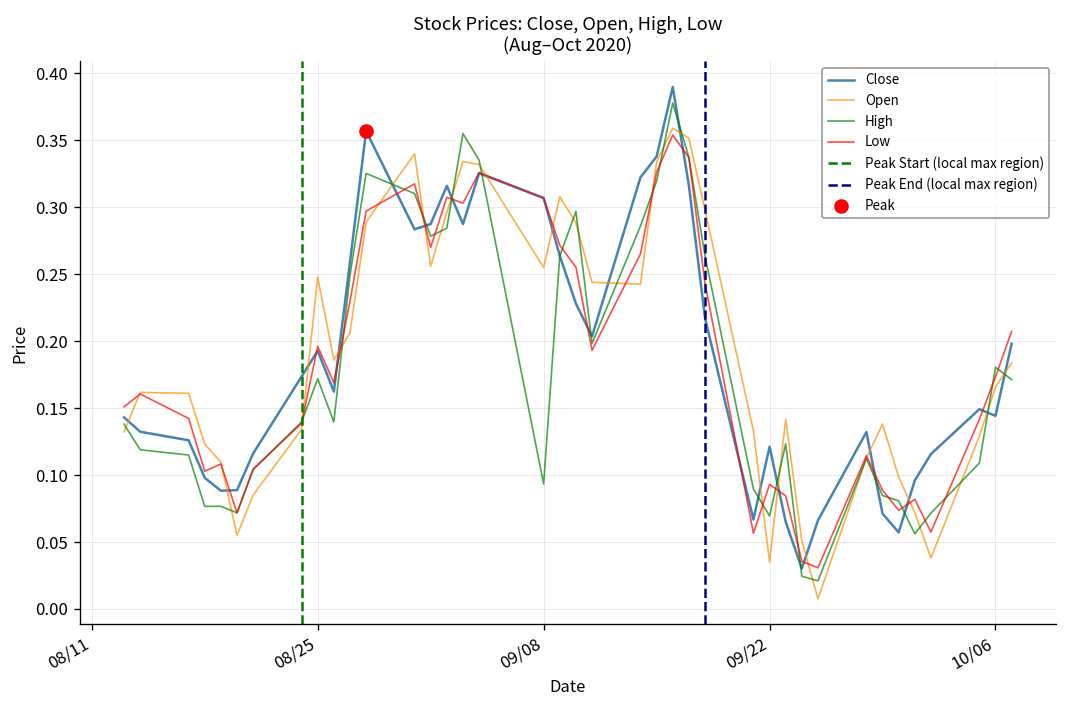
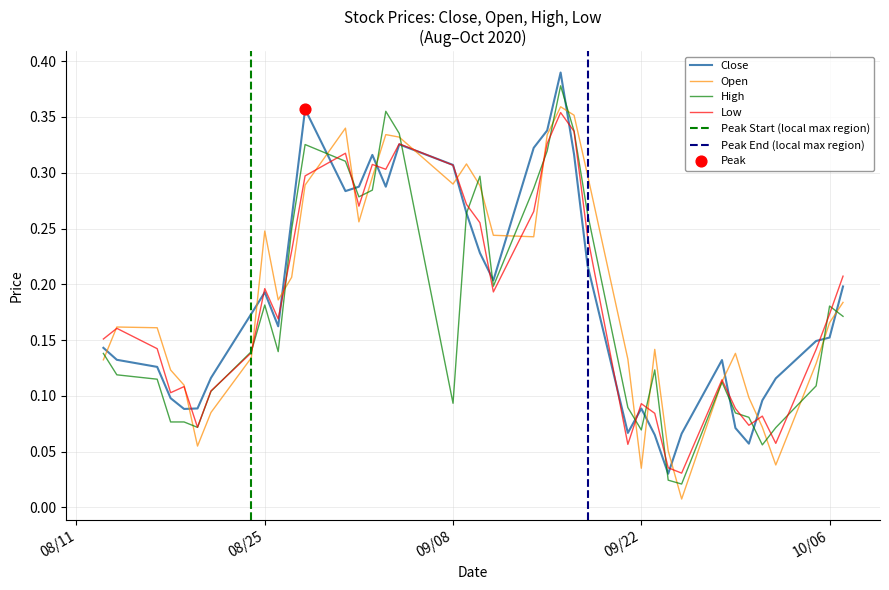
  {
    "Close": {
      "08/25": 0.193,
-     "09/22": 0.121,
-     "10/06": 0.144
+     "09/22": 0.089,
+     "10/06": 0.152
    },
    "Open": {
      "08/25": 0.248,
-     "09/08": 0.255,
+     "09/08": 0.290,
      "09/22": 0.035,
      "10/06": 0.166
    },
    "High": {
-     "08/25": 0.172,
+     "08/25": 0.181,
      "09/08": 0.093,
      "09/22": 0.069,
      "10/06": 0.181
    }
  }
